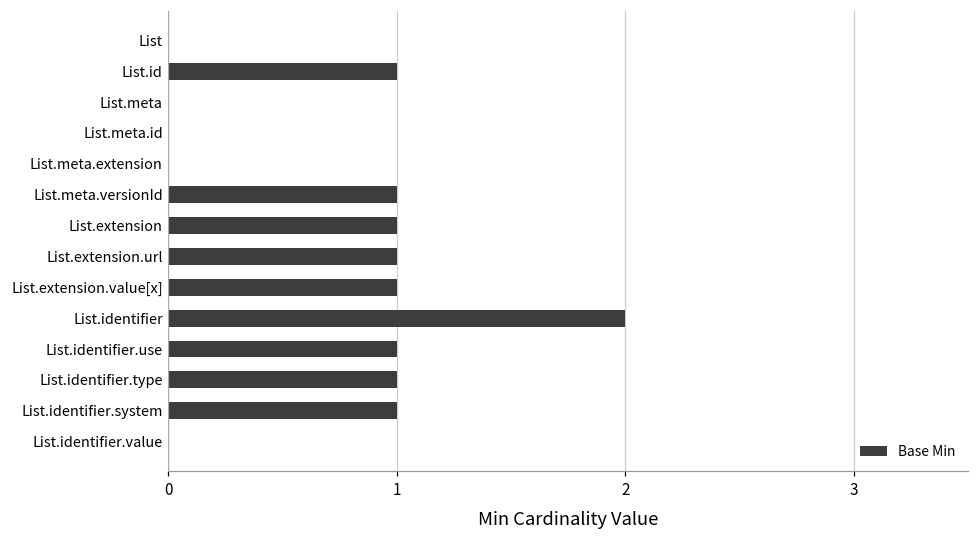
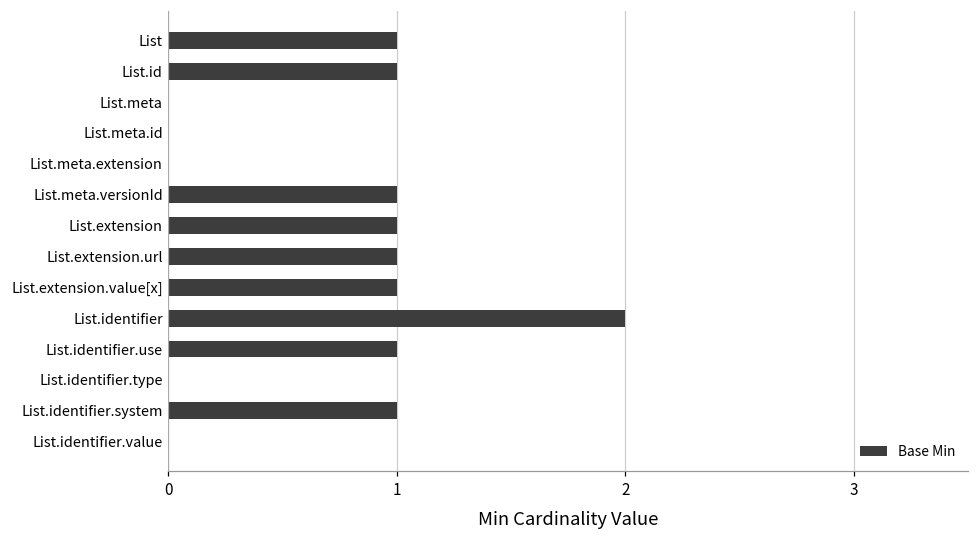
  {
-   "List": 0,
+   "List": 1,
    "List.id": 1,
    "List.meta": 0,
    "List.meta.id": 0,
    "List.meta.extension": 0,
    "List.meta.versionId": 1,
    "List.extension": 1,
    "List.extension.url": 1,
    "List.extension.value[x]": 1,
    "List.identifier": 2,
    "List.identifier.use": 1,
-   "List.identifier.type": 1,
+   "List.identifier.type": 0,
    "List.identifier.system": 1,
    "List.identifier.value": 0
  }
